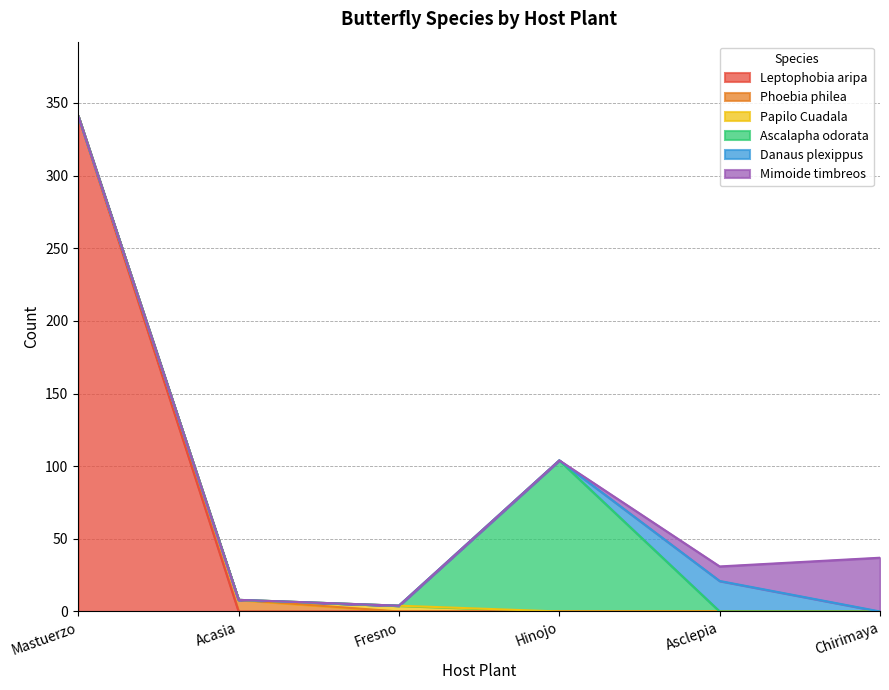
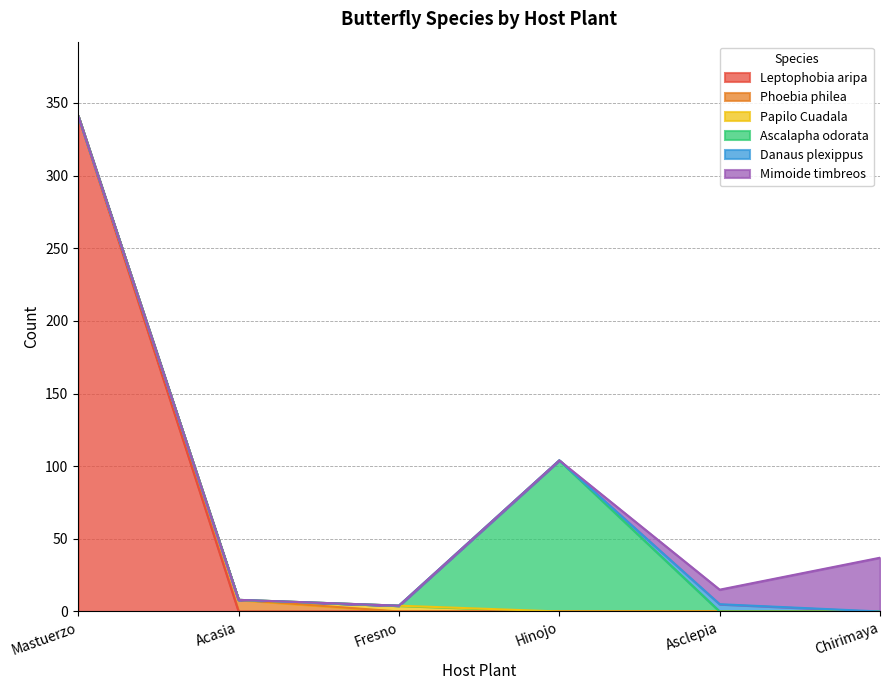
  {
    "Danaus plexippus": {
-     "Asclepia": 21
+     "Asclepia": 5
    },
    "Mimoide timbreos": {
      "Asclepia": 10,
      "Chirimaya": 37
    }
  }
